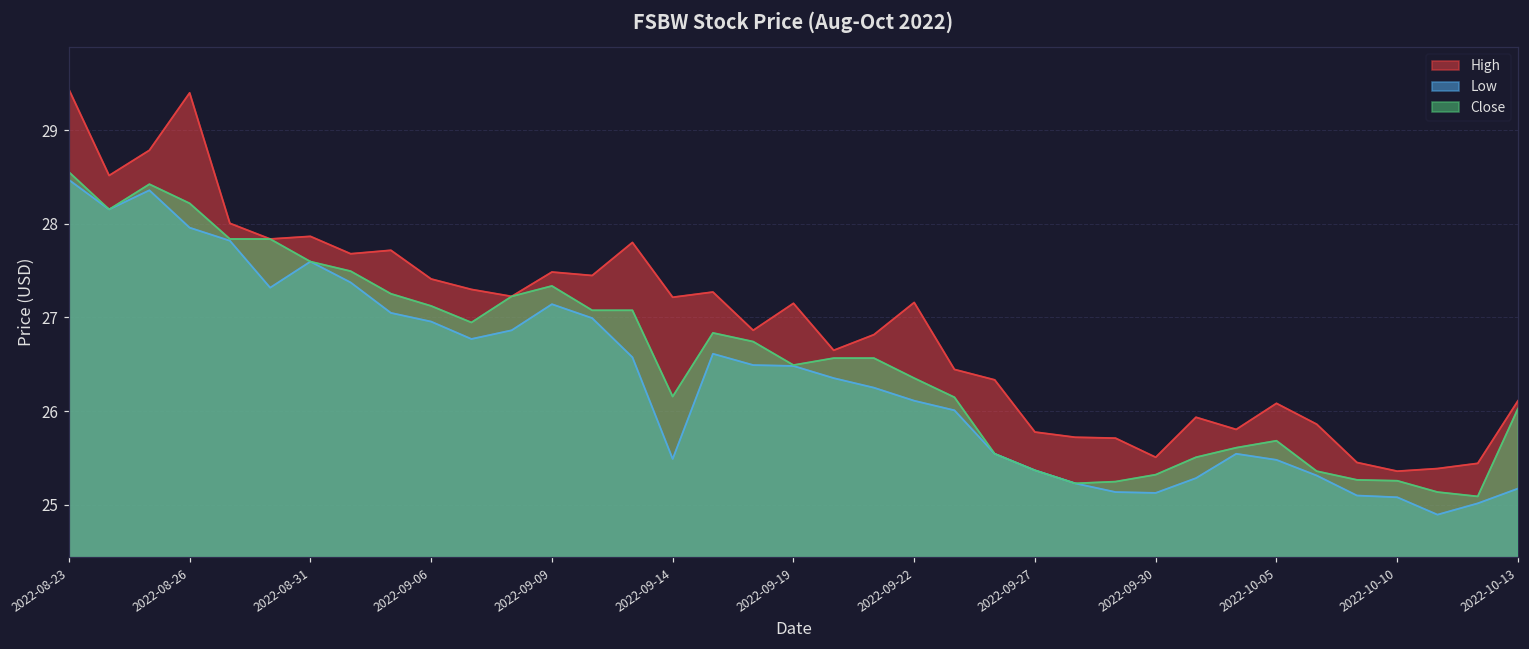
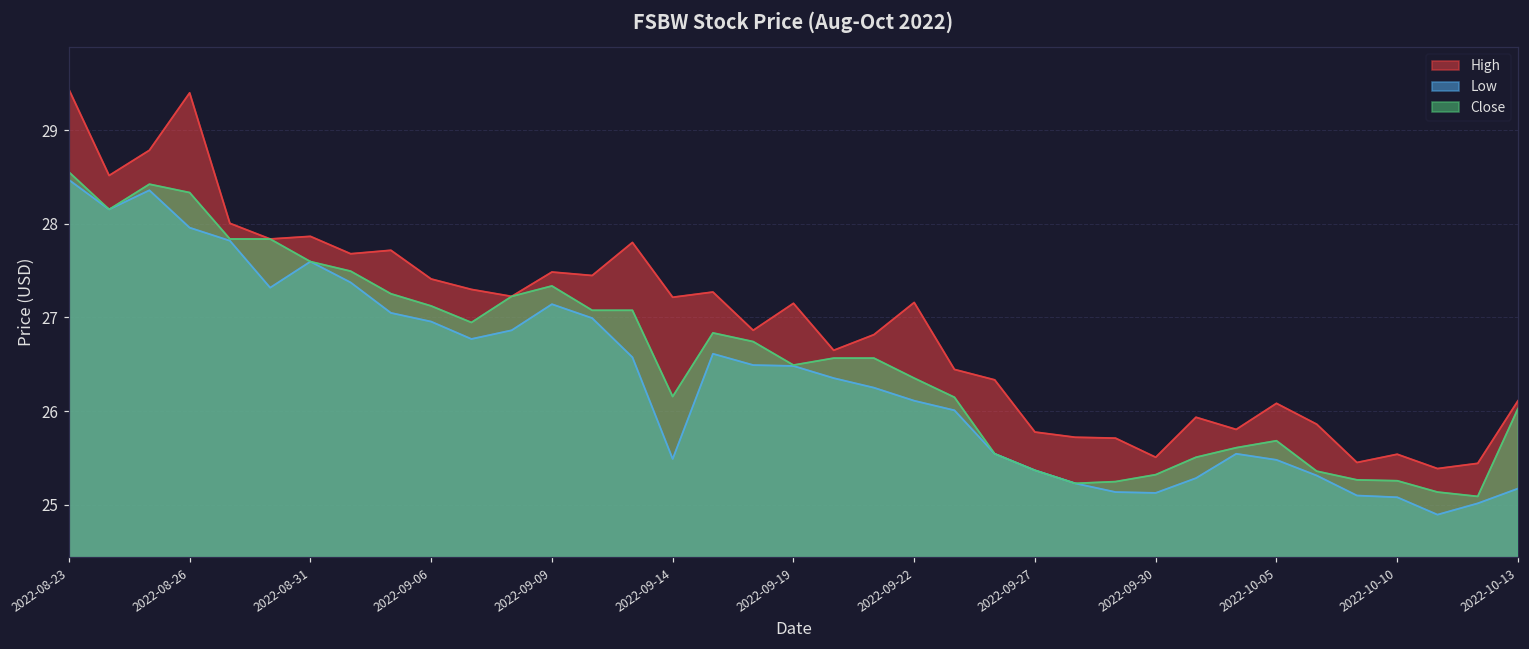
  {
    "High": {
      "2022-08-23": 29.4,
      "2022-08-26": 29.4,
      "2022-08-31": 27.9,
      "2022-09-06": 27.4,
      "2022-09-09": 27.5,
      "2022-09-14": 27.2,
      "2022-09-19": 27.1,
      "2022-09-22": 27.2,
      "2022-09-27": 25.8,
      "2022-09-30": 25.5,
      "2022-10-05": 26.1,
-     "2022-10-10": 25.4,
+     "2022-10-10": 25.5,
      "2022-10-13": 26.1
    },
    "Low": {
      "2022-08-23": 28.5,
      "2022-08-26": 28.0,
      "2022-09-06": 27.0,
      "2022-09-09": 27.1,
      "2022-09-14": 25.5,
      "2022-09-22": 26.1,
      "2022-09-30": 25.1,
      "2022-10-05": 25.5,
      "2022-10-10": 25.1,
      "2022-10-13": 25.2
    },
    "Close": {
      "2022-08-23": 28.6,
-     "2022-08-26": 28.2,
+     "2022-08-26": 28.3,
      "2022-09-06": 27.1,
      "2022-09-09": 27.3,
      "2022-09-14": 26.2,
      "2022-09-22": 26.4,
      "2022-09-30": 25.3,
      "2022-10-05": 25.7,
      "2022-10-10": 25.3,
      "2022-10-13": 26.0
    }
  }
